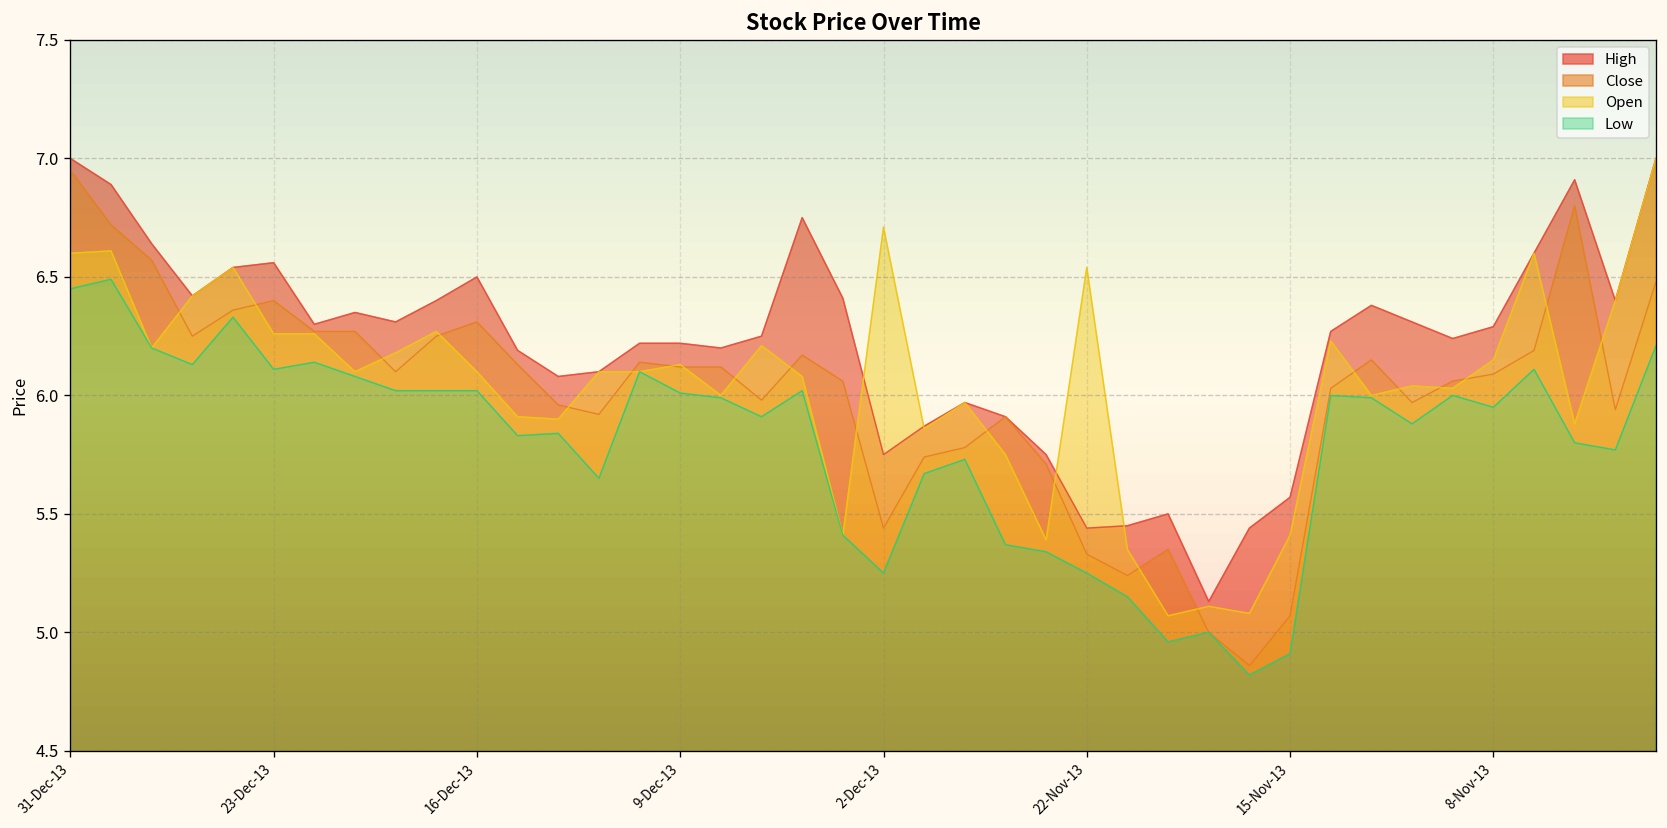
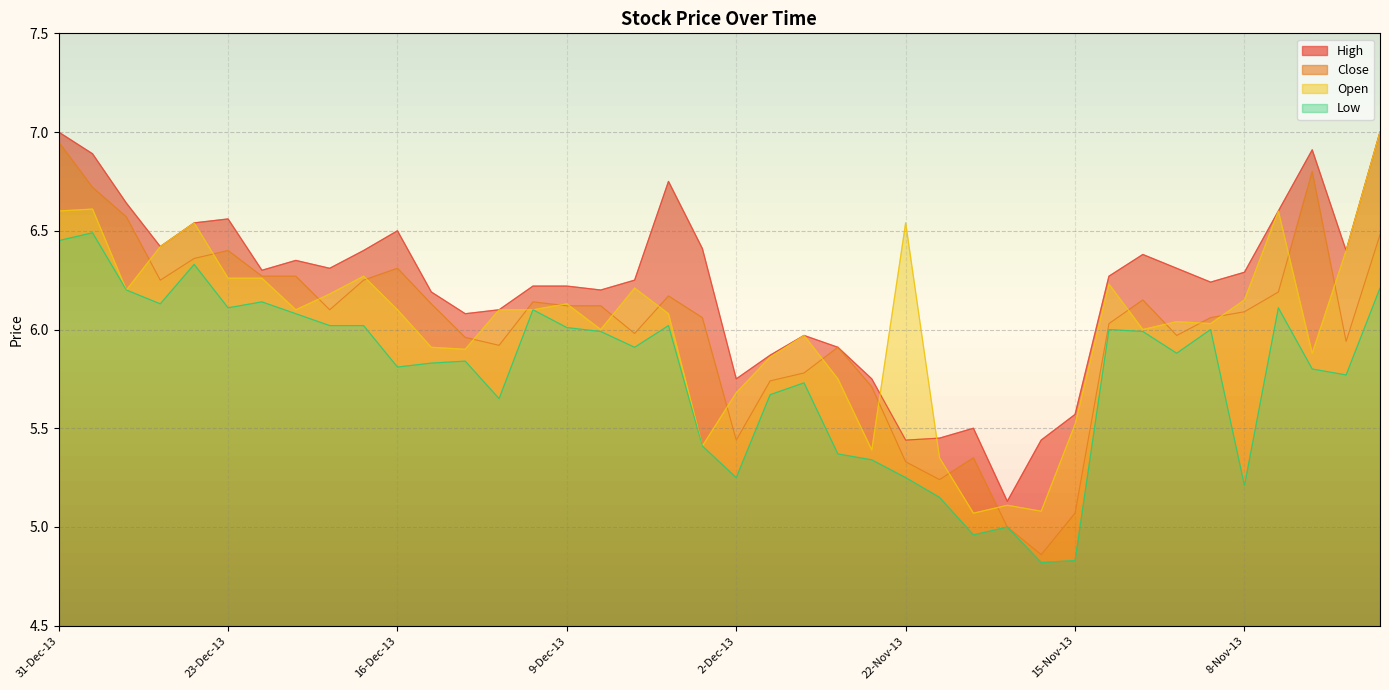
  {
    "Open": {
      "31-Dec-13": 6.60,
      "23-Dec-13": 6.26,
      "16-Dec-13": 6.10,
-     "2-Dec-13": 6.71,
+     "2-Dec-13": 5.68,
      "22-Nov-13": 6.54,
-     "15-Nov-13": 5.41,
+     "15-Nov-13": 5.52,
      "8-Nov-13": 6.15
    },
    "Low": {
      "31-Dec-13": 6.45,
      "23-Dec-13": 6.11,
-     "16-Dec-13": 6.02,
+     "16-Dec-13": 5.81,
      "9-Dec-13": 6.01,
      "2-Dec-13": 5.25,
      "22-Nov-13": 5.25,
-     "15-Nov-13": 4.91,
-     "8-Nov-13": 5.95
+     "15-Nov-13": 4.83,
+     "8-Nov-13": 5.21
    }
  }
